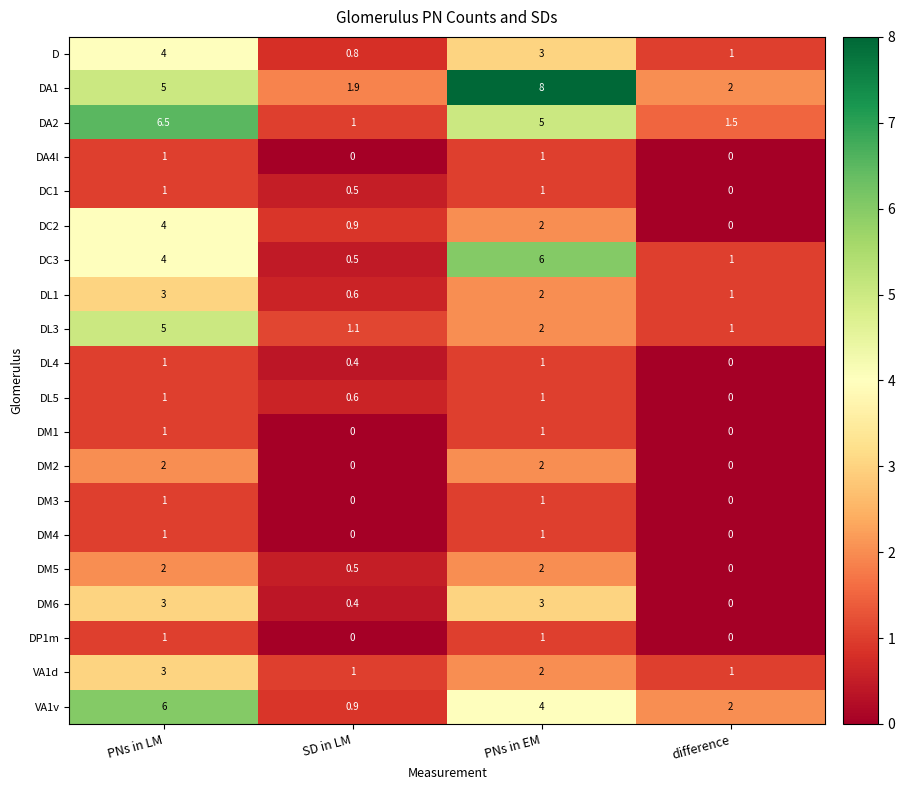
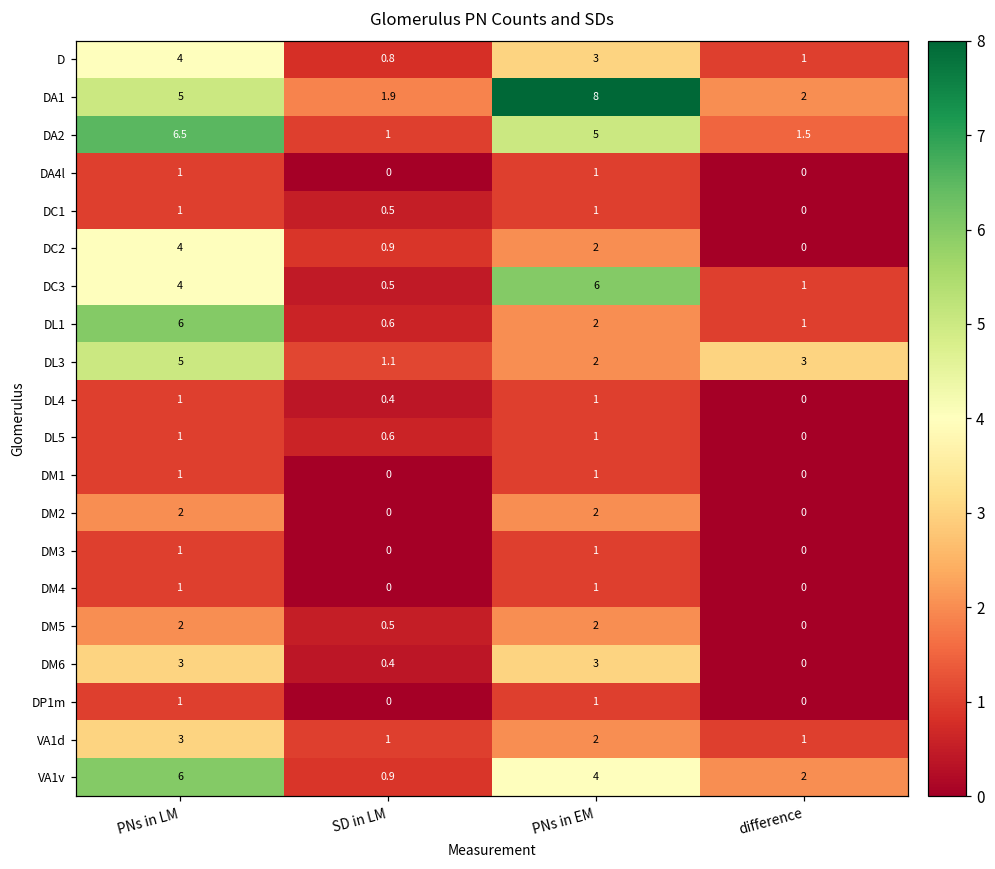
  {
    "D": {
      "PNs in LM": 4,
      "SD in LM": 0.8,
      "PNs in EM": 3,
      "difference": 1
    },
    "DA1": {
      "PNs in LM": 5,
      "SD in LM": 1.9,
      "PNs in EM": 8,
      "difference": 2
    },
    "DA2": {
      "PNs in LM": 6.5,
      "SD in LM": 1,
      "PNs in EM": 5,
      "difference": 1.5
    },
    "DA4l": {
      "PNs in LM": 1,
      "SD in LM": 0,
      "PNs in EM": 1,
      "difference": 0
    },
    "DC1": {
      "PNs in LM": 1,
      "SD in LM": 0.5,
      "PNs in EM": 1,
      "difference": 0
    },
    "DC2": {
      "PNs in LM": 4,
      "SD in LM": 0.9,
      "PNs in EM": 2,
      "difference": 0
    },
    "DC3": {
      "PNs in LM": 4,
      "SD in LM": 0.5,
      "PNs in EM": 6,
      "difference": 1
    },
    "DL1": {
-     "PNs in LM": 3,
+     "PNs in LM": 6,
      "SD in LM": 0.6,
      "PNs in EM": 2,
      "difference": 1
    },
    "DL3": {
      "PNs in LM": 5,
      "SD in LM": 1.1,
      "PNs in EM": 2,
-     "difference": 1
+     "difference": 3
    },
    "DL4": {
      "PNs in LM": 1,
      "SD in LM": 0.4,
      "PNs in EM": 1,
      "difference": 0
    },
    "DL5": {
      "PNs in LM": 1,
      "SD in LM": 0.6,
      "PNs in EM": 1,
      "difference": 0
    },
    "DM1": {
      "PNs in LM": 1,
      "SD in LM": 0,
      "PNs in EM": 1,
      "difference": 0
    },
    "DM2": {
      "PNs in LM": 2,
      "SD in LM": 0,
      "PNs in EM": 2,
      "difference": 0
    },
    "DM3": {
      "PNs in LM": 1,
      "SD in LM": 0,
      "PNs in EM": 1,
      "difference": 0
    },
    "DM4": {
      "PNs in LM": 1,
      "SD in LM": 0,
      "PNs in EM": 1,
      "difference": 0
    },
    "DM5": {
      "PNs in LM": 2,
      "SD in LM": 0.5,
      "PNs in EM": 2,
      "difference": 0
    },
    "DM6": {
      "PNs in LM": 3,
      "SD in LM": 0.4,
      "PNs in EM": 3,
      "difference": 0
    },
    "DP1m": {
      "PNs in LM": 1,
      "SD in LM": 0,
      "PNs in EM": 1,
      "difference": 0
    },
    "VA1d": {
      "PNs in LM": 3,
      "SD in LM": 1,
      "PNs in EM": 2,
      "difference": 1
    },
    "VA1v": {
      "PNs in LM": 6,
      "SD in LM": 0.9,
      "PNs in EM": 4,
      "difference": 2
    }
  }
